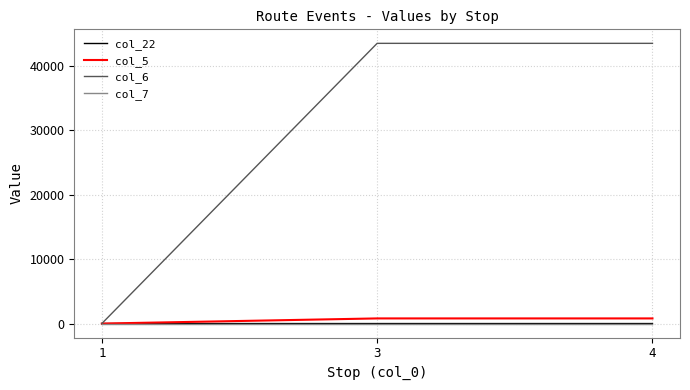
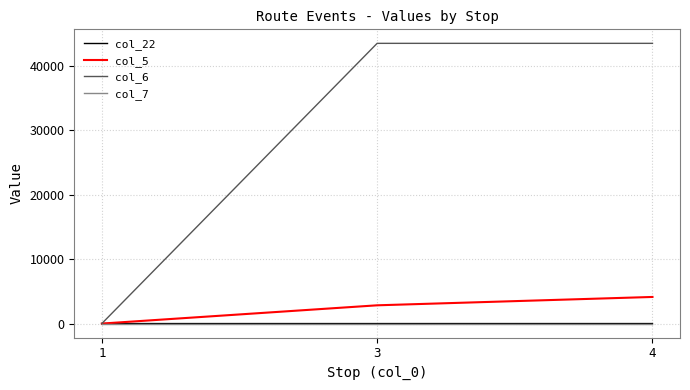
  {
    "col_7": {
      "3": 0,
      "4": 0
    },
    "col_5": {
-     "3": 1000,
-     "4": 1000
+     "3": 3000,
+     "4": 4000
    },
    "col_6": {
      "3": 44000,
      "4": 44000
    }
  }
